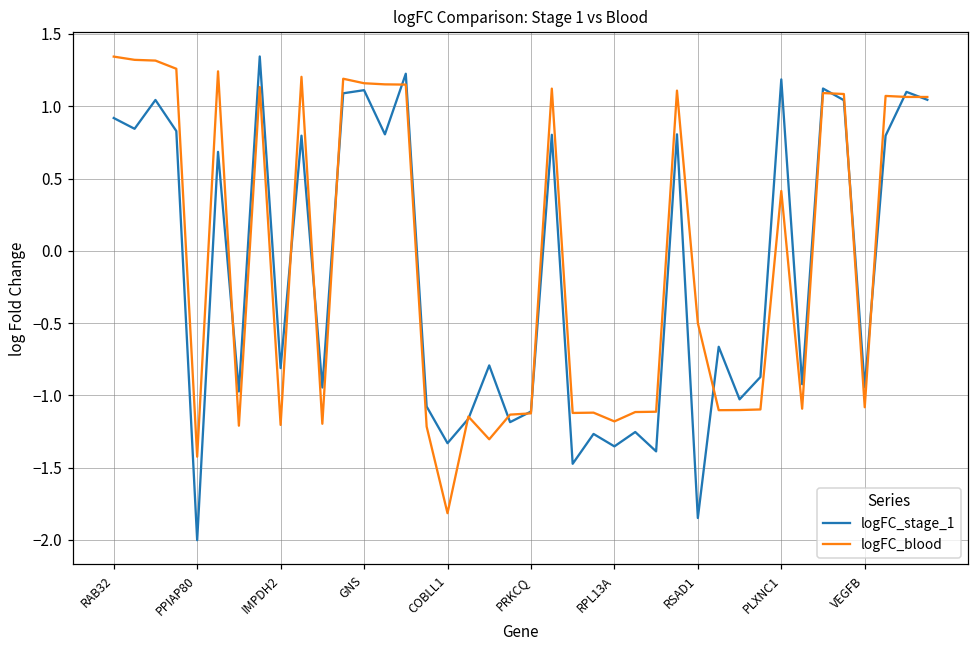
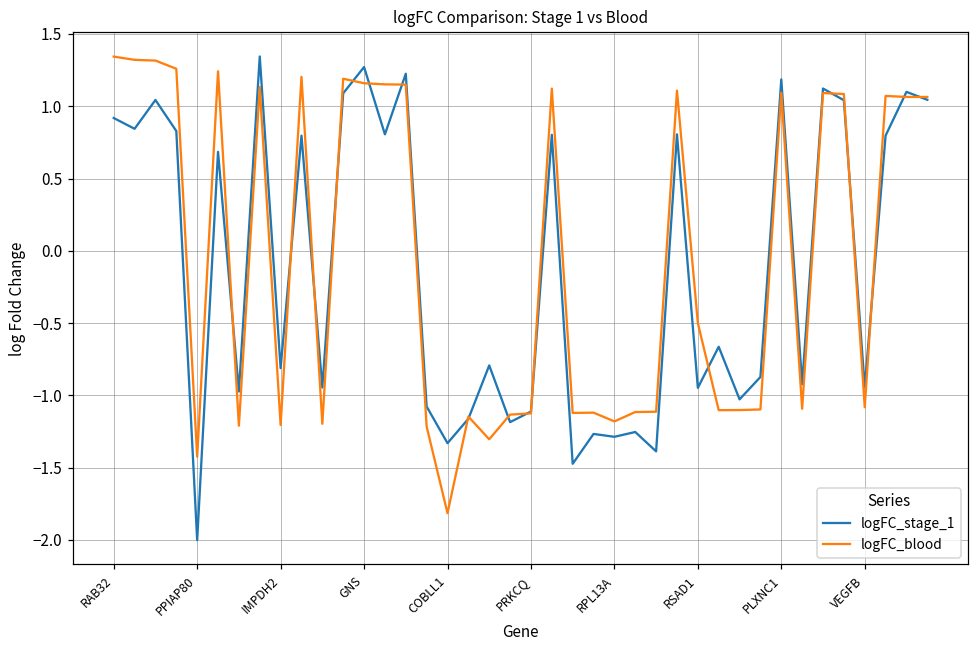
  {
    "logFC_stage_1": {
      "RAB32": 0.92,
      "PPIAP80": -2.00,
      "IMPDH2": -0.81,
-     "GNS": 1.11,
+     "GNS": 1.27,
      "COBLL1": -1.33,
-     "RPL13A": -1.35,
-     "RSAD1": -1.85,
+     "RPL13A": -1.29,
+     "RSAD1": -0.95,
      "PLXNC1": 1.19,
      "VEGFB": -0.94
    },
    "logFC_blood": {
      "RAB32": 1.34,
      "PPIAP80": -1.42,
      "IMPDH2": -1.20,
      "GNS": 1.16,
      "COBLL1": -1.81,
      "RPL13A": -1.18,
      "RSAD1": -0.50,
-     "PLXNC1": 0.41,
+     "PLXNC1": 1.09,
      "VEGFB": -1.08
    }
  }
